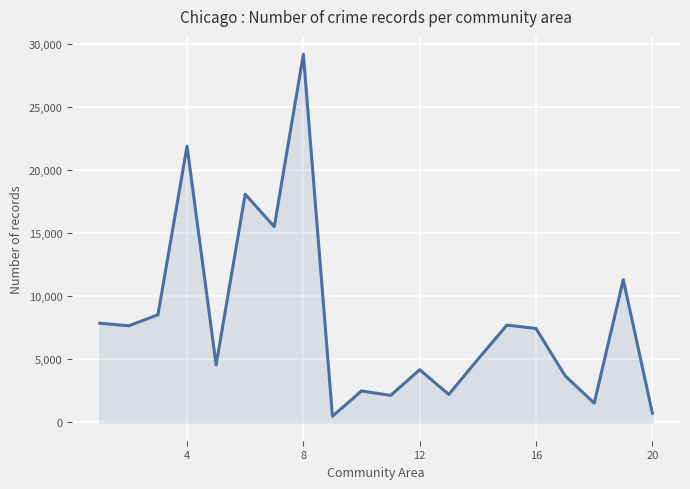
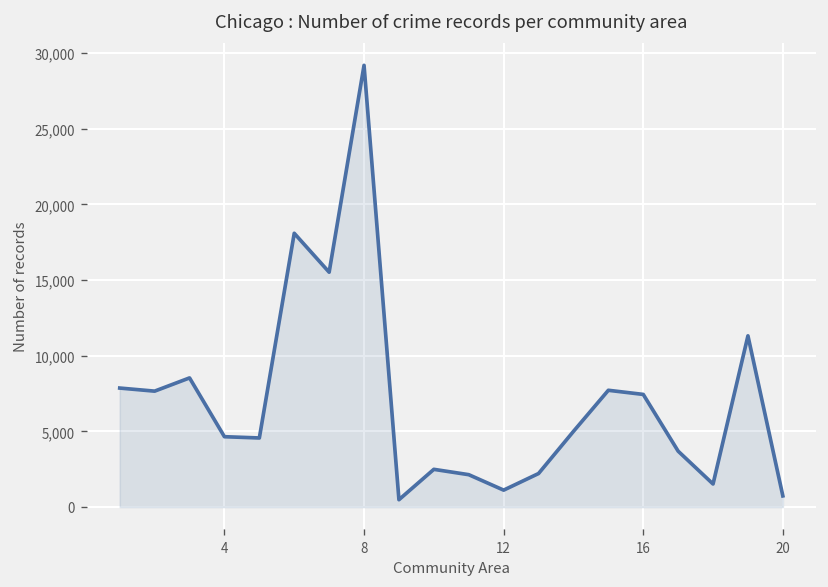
  {
-   "4": "21,900",
+   "4": "4,600",
    "8": "29,200",
-   "12": "4,200",
+   "12": "1,100",
    "16": "7,400",
    "20": "700"
  }
